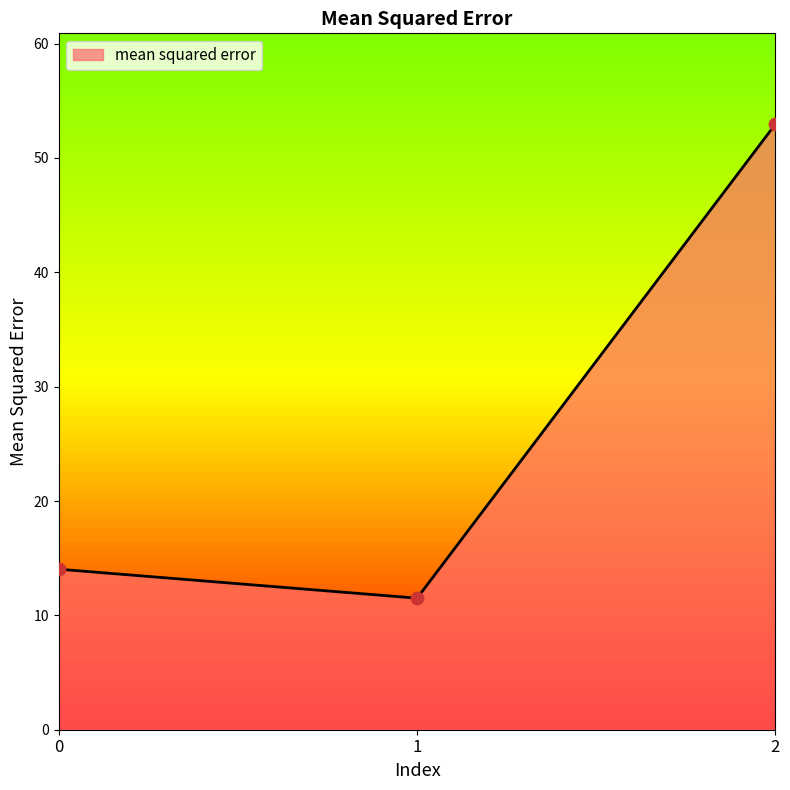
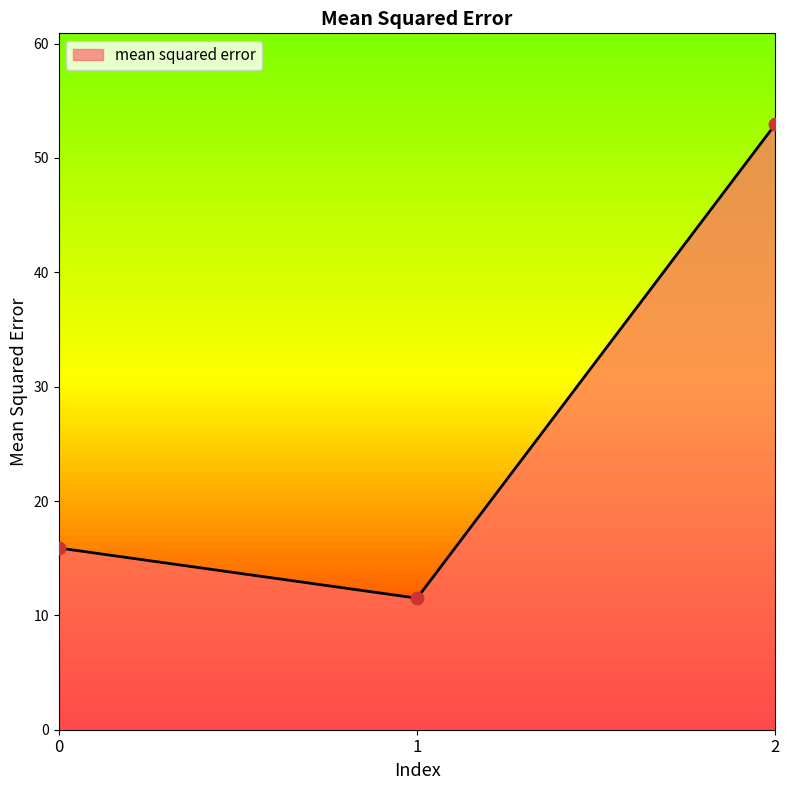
  {
-   "0": 14.0,
+   "0": 15.9,
    "1": 11.5,
    "2": 53.0
  }
